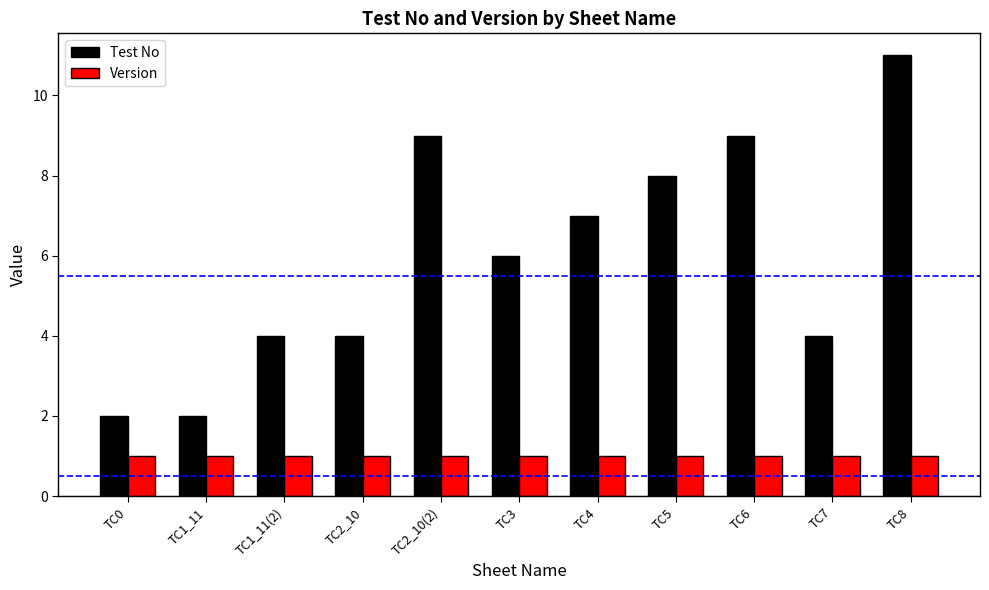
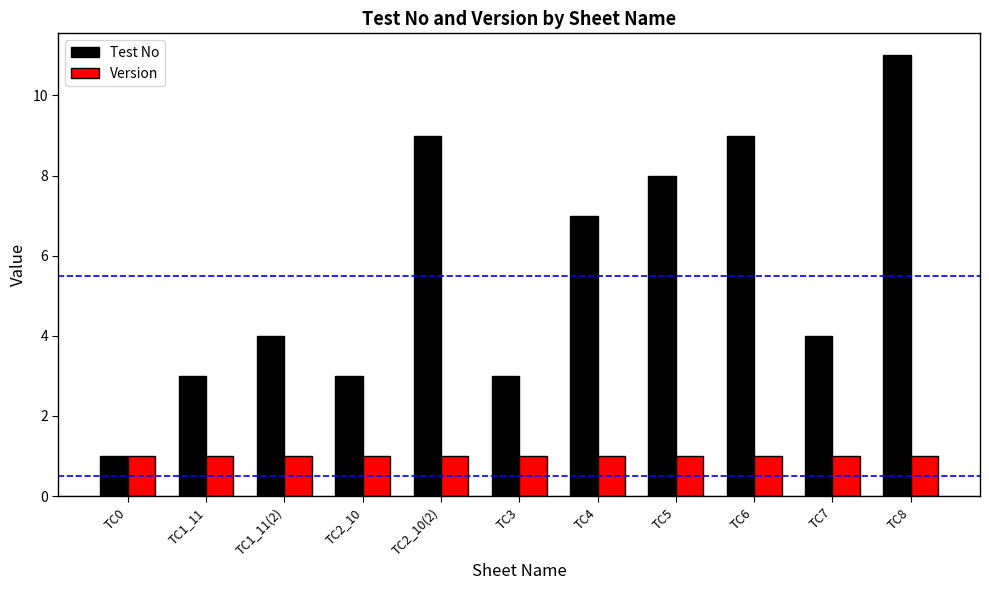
  {
    "Test No": {
-     "TC0": 2,
-     "TC1_11": 2,
+     "TC0": 1,
+     "TC1_11": 3,
      "TC1_11(2)": 4,
-     "TC2_10": 4,
+     "TC2_10": 3,
      "TC2_10(2)": 9,
-     "TC3": 6,
+     "TC3": 3,
      "TC4": 7,
      "TC5": 8,
      "TC6": 9,
      "TC7": 4,
      "TC8": 11
    },
    "Version": {
      "TC0": 1,
      "TC1_11": 1,
      "TC1_11(2)": 1,
      "TC2_10": 1,
      "TC2_10(2)": 1,
      "TC3": 1,
      "TC4": 1,
      "TC5": 1,
      "TC6": 1,
      "TC7": 1,
      "TC8": 1
    }
  }
